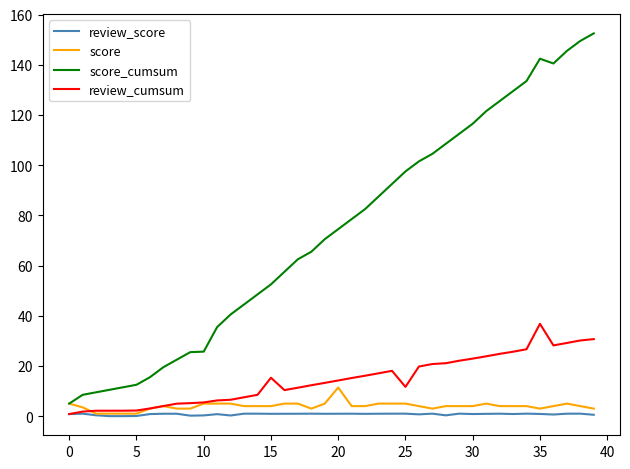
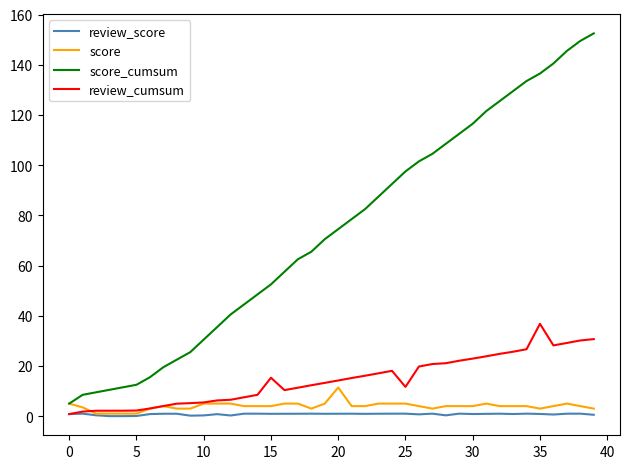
  {
    "review_score": {
      "10": 0,
      "15": 1,
      "20": 1,
      "25": 1,
      "30": 1,
      "35": 1
    },
    "score": {
      "15": 4,
      "20": 11,
      "25": 5,
      "30": 4,
      "35": 3
    },
    "score_cumsum": {
      "5": 13,
-     "10": 26,
+     "10": 31,
      "15": 53,
      "20": 75,
      "25": 98,
      "30": 117,
-     "35": 142
+     "35": 137
    },
    "review_cumsum": {
      "5": 2,
      "15": 15,
      "20": 14,
      "25": 12,
      "30": 23,
      "35": 37
    }
  }
